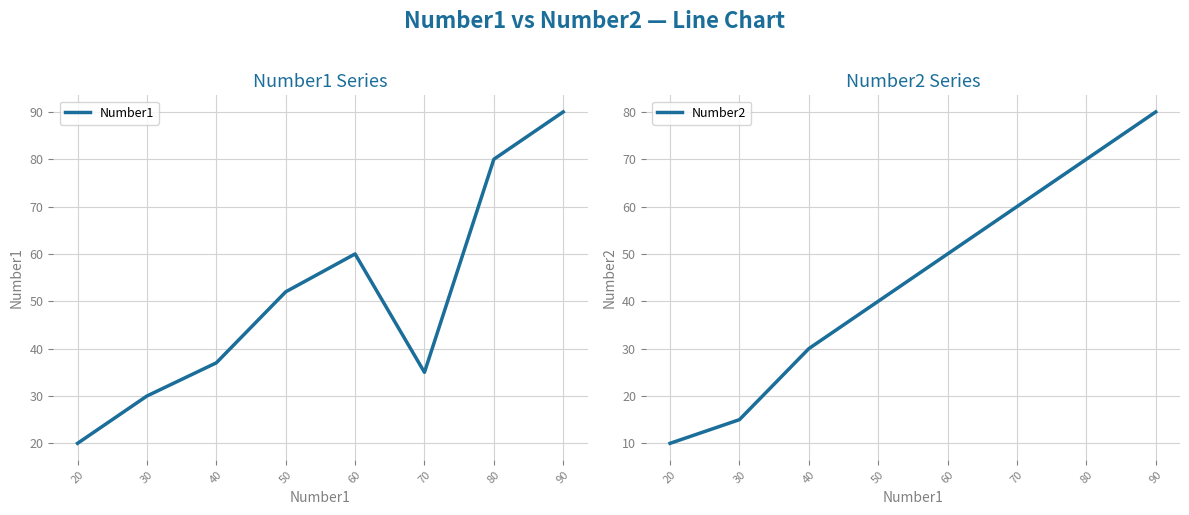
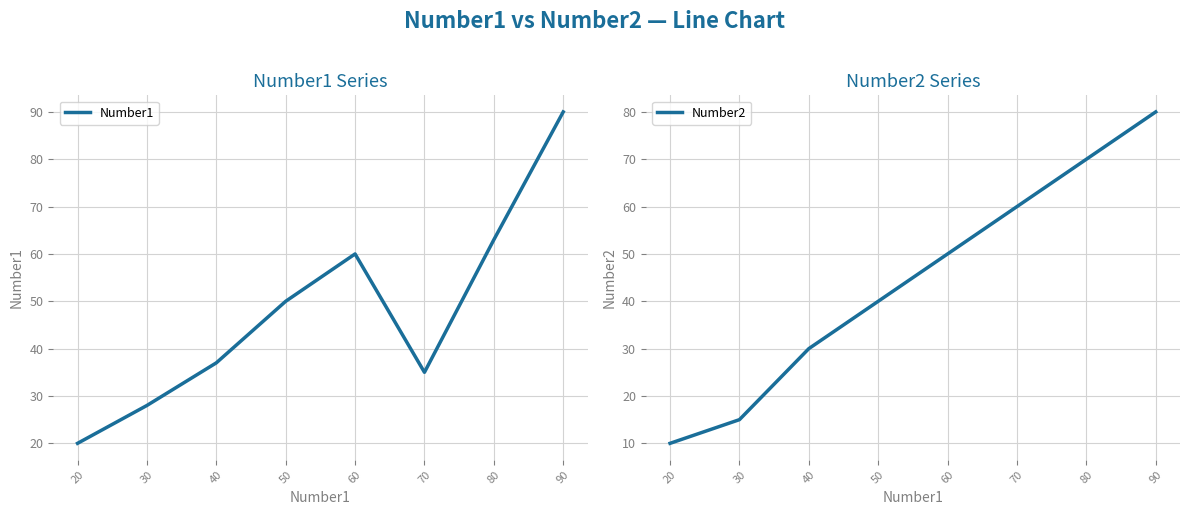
  {
    "Number1 Series": {
      "20": 20,
-     "30": 30,
+     "30": 28,
      "40": 37,
-     "50": 52,
+     "50": 50,
      "60": 60,
      "70": 35,
-     "80": 80,
+     "80": 63,
      "90": 90
    },
    "Number2 Series": {
      "20": 10,
      "30": 15,
      "40": 30,
      "50": 40,
      "60": 50,
      "70": 60,
      "80": 70,
      "90": 80
    }
  }
